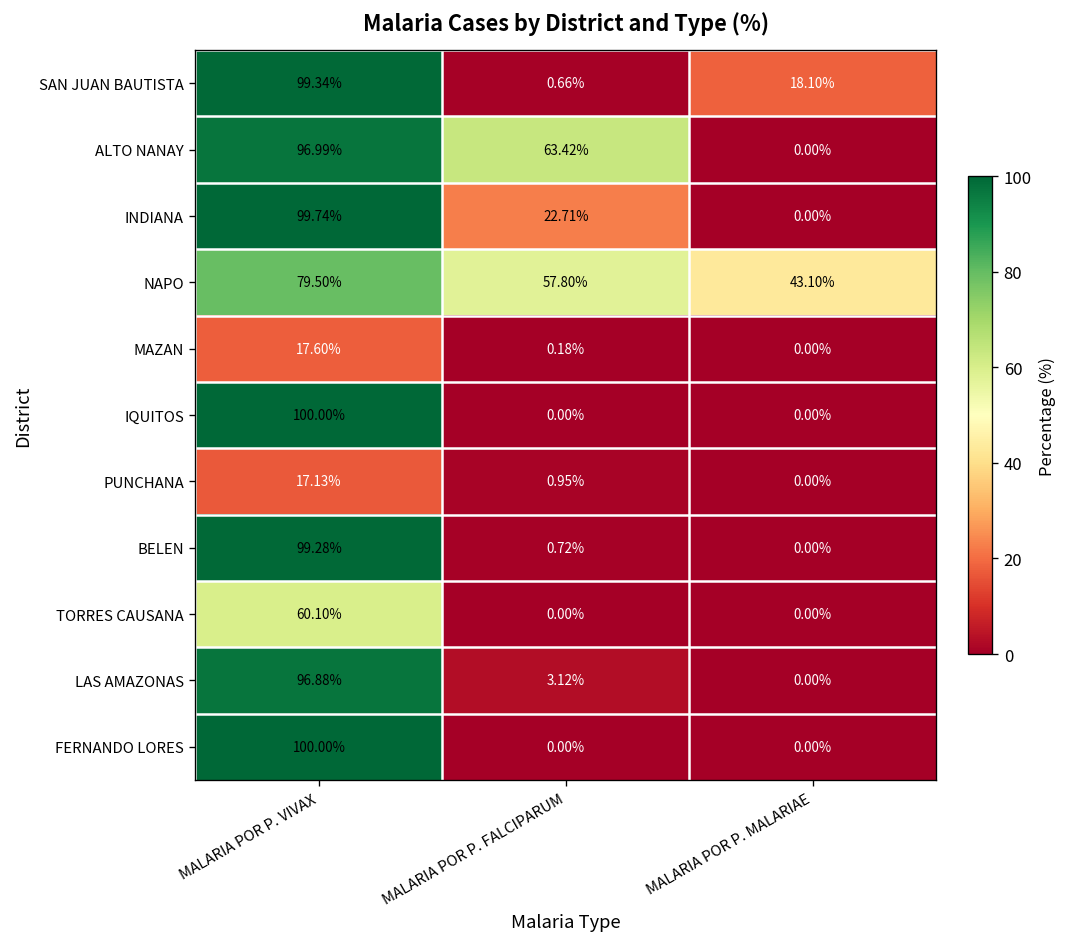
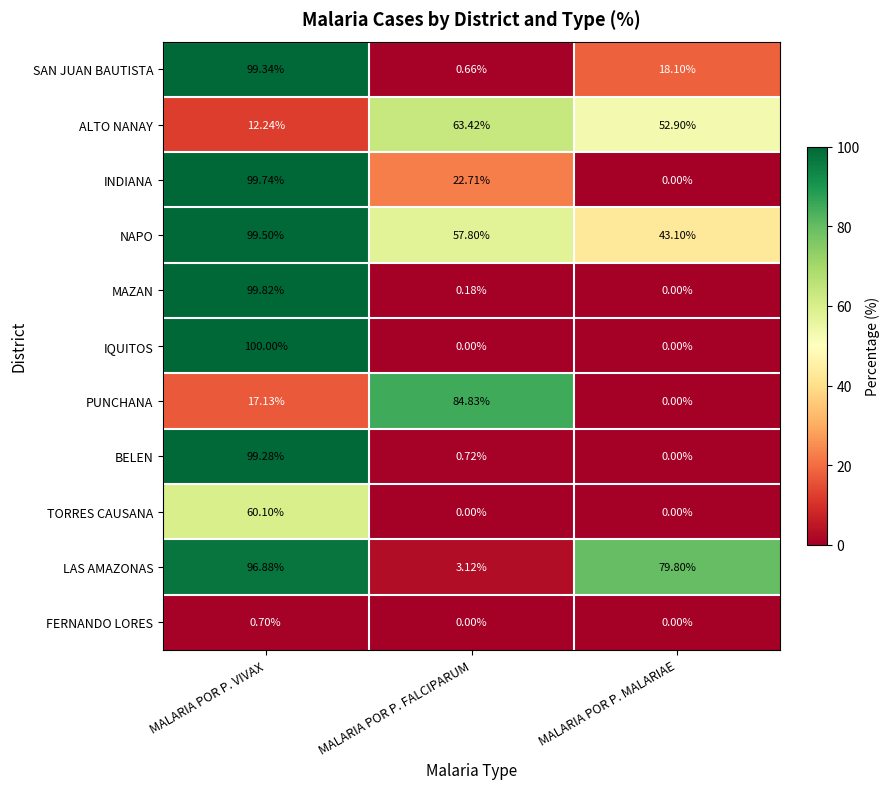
  {
    "SAN JUAN BAUTISTA": {
      "MALARIA POR P. VIVAX": "99.34%",
      "MALARIA POR P. FALCIPARUM": "0.66%",
      "MALARIA POR P. MALARIAE": "18.10%"
    },
    "ALTO NANAY": {
-     "MALARIA POR P. VIVAX": "96.99%",
+     "MALARIA POR P. VIVAX": "12.24%",
      "MALARIA POR P. FALCIPARUM": "63.42%",
-     "MALARIA POR P. MALARIAE": "0.00%"
+     "MALARIA POR P. MALARIAE": "52.90%"
    },
    "INDIANA": {
      "MALARIA POR P. VIVAX": "99.74%",
      "MALARIA POR P. FALCIPARUM": "22.71%",
      "MALARIA POR P. MALARIAE": "0.00%"
    },
    "NAPO": {
-     "MALARIA POR P. VIVAX": "79.50%",
+     "MALARIA POR P. VIVAX": "99.50%",
      "MALARIA POR P. FALCIPARUM": "57.80%",
      "MALARIA POR P. MALARIAE": "43.10%"
    },
    "MAZAN": {
-     "MALARIA POR P. VIVAX": "17.60%",
+     "MALARIA POR P. VIVAX": "99.82%",
      "MALARIA POR P. FALCIPARUM": "0.18%",
      "MALARIA POR P. MALARIAE": "0.00%"
    },
    "IQUITOS": {
      "MALARIA POR P. VIVAX": "100.00%",
      "MALARIA POR P. FALCIPARUM": "0.00%",
      "MALARIA POR P. MALARIAE": "0.00%"
    },
    "PUNCHANA": {
      "MALARIA POR P. VIVAX": "17.13%",
-     "MALARIA POR P. FALCIPARUM": "0.95%",
+     "MALARIA POR P. FALCIPARUM": "84.83%",
      "MALARIA POR P. MALARIAE": "0.00%"
    },
    "BELEN": {
      "MALARIA POR P. VIVAX": "99.28%",
      "MALARIA POR P. FALCIPARUM": "0.72%",
      "MALARIA POR P. MALARIAE": "0.00%"
    },
    "TORRES CAUSANA": {
      "MALARIA POR P. VIVAX": "60.10%",
      "MALARIA POR P. FALCIPARUM": "0.00%",
      "MALARIA POR P. MALARIAE": "0.00%"
    },
    "LAS AMAZONAS": {
      "MALARIA POR P. VIVAX": "96.88%",
      "MALARIA POR P. FALCIPARUM": "3.12%",
-     "MALARIA POR P. MALARIAE": "0.00%"
+     "MALARIA POR P. MALARIAE": "79.80%"
    },
    "FERNANDO LORES": {
-     "MALARIA POR P. VIVAX": "100.00%",
+     "MALARIA POR P. VIVAX": "0.70%",
      "MALARIA POR P. FALCIPARUM": "0.00%",
      "MALARIA POR P. MALARIAE": "0.00%"
    }
  }
